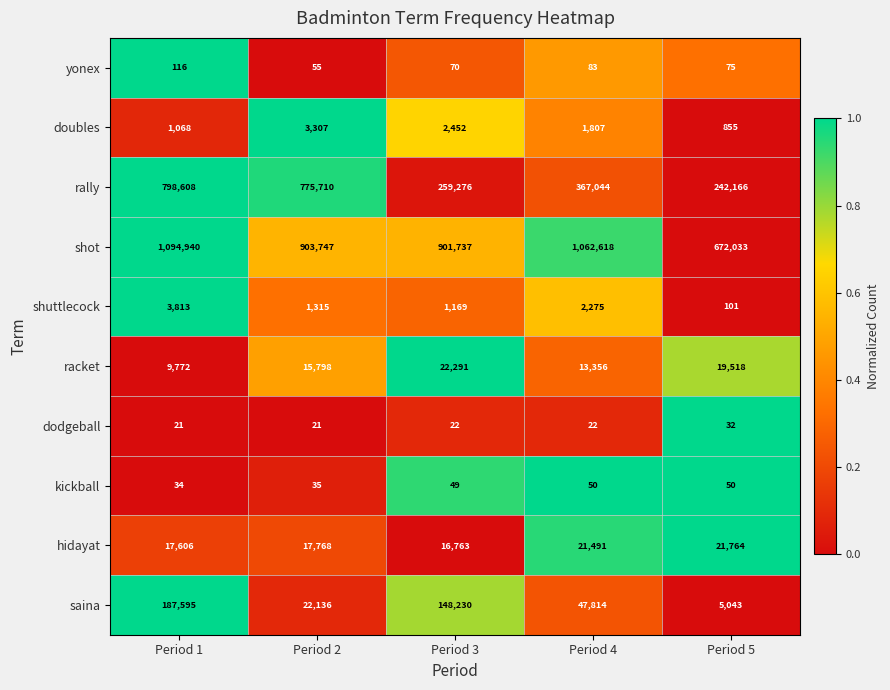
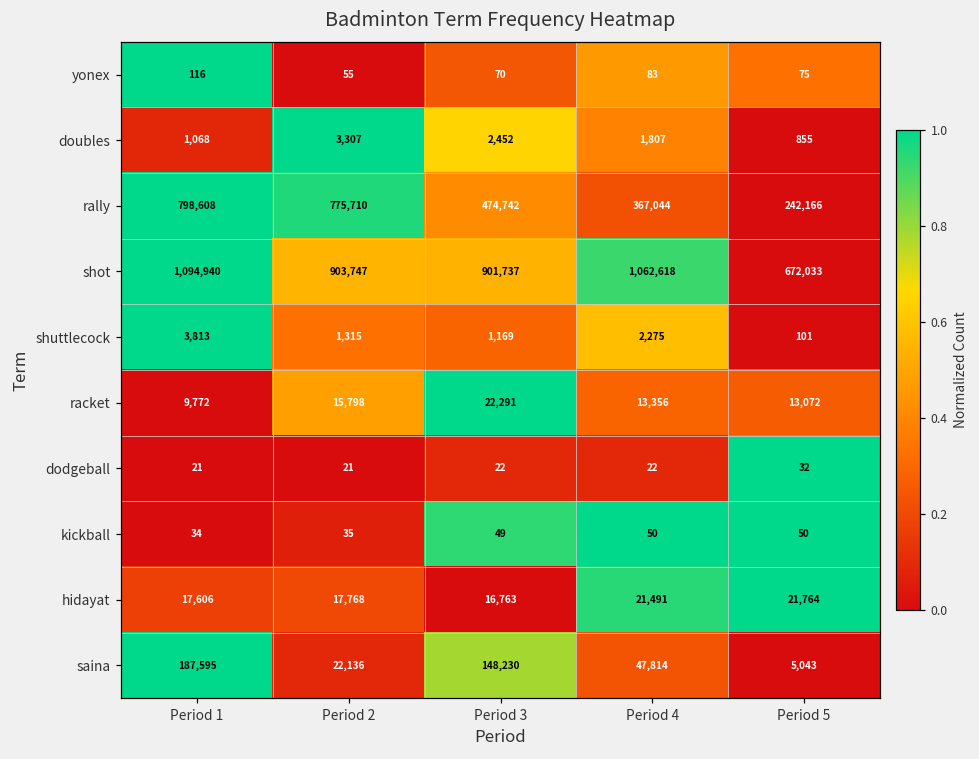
  {
    "yonex": {
      "Period 1": "116",
      "Period 2": "55",
      "Period 3": "70",
      "Period 4": "83",
      "Period 5": "75"
    },
    "doubles": {
      "Period 1": "1,068",
      "Period 2": "3,307",
      "Period 3": "2,452",
      "Period 4": "1,807",
      "Period 5": "855"
    },
    "rally": {
      "Period 1": "798,608",
      "Period 2": "775,710",
-     "Period 3": "259,276",
+     "Period 3": "474,742",
      "Period 4": "367,044",
      "Period 5": "242,166"
    },
    "shot": {
      "Period 1": "1,094,940",
      "Period 2": "903,747",
      "Period 3": "901,737",
      "Period 4": "1,062,618",
      "Period 5": "672,033"
    },
    "shuttlecock": {
      "Period 1": "3,813",
      "Period 2": "1,315",
      "Period 3": "1,169",
      "Period 4": "2,275",
      "Period 5": "101"
    },
    "racket": {
      "Period 1": "9,772",
      "Period 2": "15,798",
      "Period 3": "22,291",
      "Period 4": "13,356",
-     "Period 5": "19,518"
+     "Period 5": "13,072"
    },
    "dodgeball": {
      "Period 1": "21",
      "Period 2": "21",
      "Period 3": "22",
      "Period 4": "22",
      "Period 5": "32"
    },
    "kickball": {
      "Period 1": "34",
      "Period 2": "35",
      "Period 3": "49",
      "Period 4": "50",
      "Period 5": "50"
    },
    "hidayat": {
      "Period 1": "17,606",
      "Period 2": "17,768",
      "Period 3": "16,763",
      "Period 4": "21,491",
      "Period 5": "21,764"
    },
    "saina": {
      "Period 1": "187,595",
      "Period 2": "22,136",
      "Period 3": "148,230",
      "Period 4": "47,814",
      "Period 5": "5,043"
    }
  }
